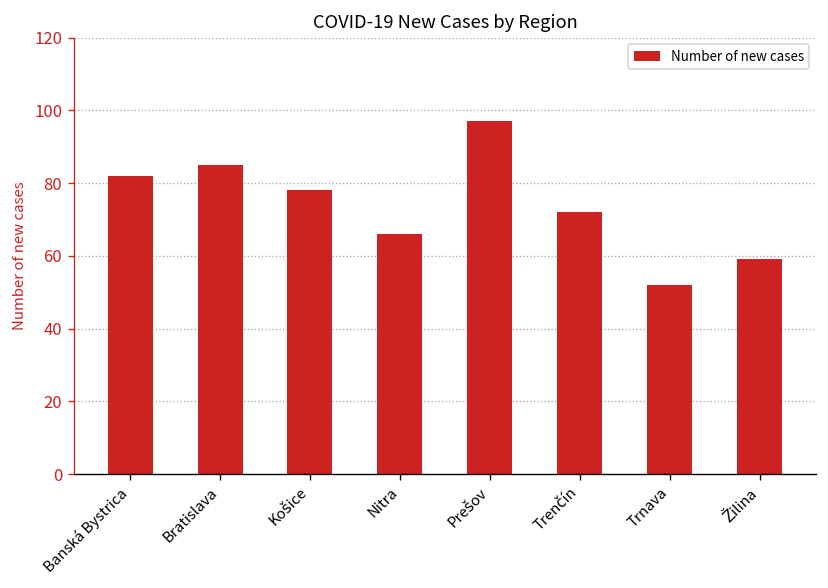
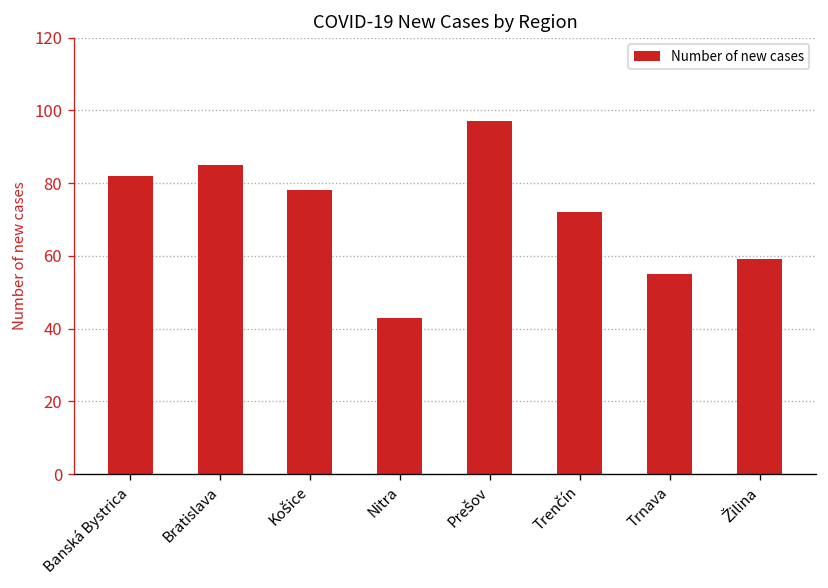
  {
    "Banská Bystrica": 82,
    "Bratislava": 85,
    "Košice": 78,
-   "Nitra": 66,
+   "Nitra": 43,
    "Prešov": 97,
    "Trenčín": 72,
-   "Trnava": 52,
+   "Trnava": 55,
    "Žilina": 59
  }
